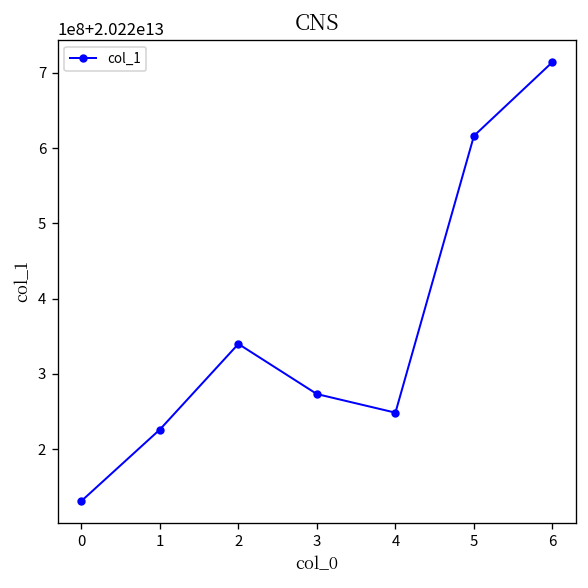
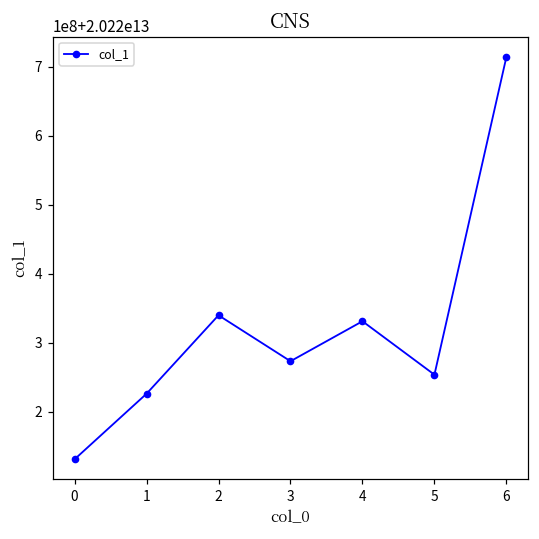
  {
    "0": 20220130000000,
    "1": 20220230000000,
    "2": 20220340000000,
    "3": 20220270000000,
-   "4": 20220250000000,
-   "5": 20220620000000,
+   "4": 20220330000000,
+   "5": 20220250000000,
    "6": 20220710000000
  }
